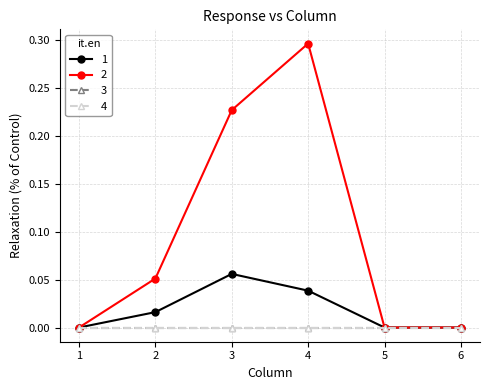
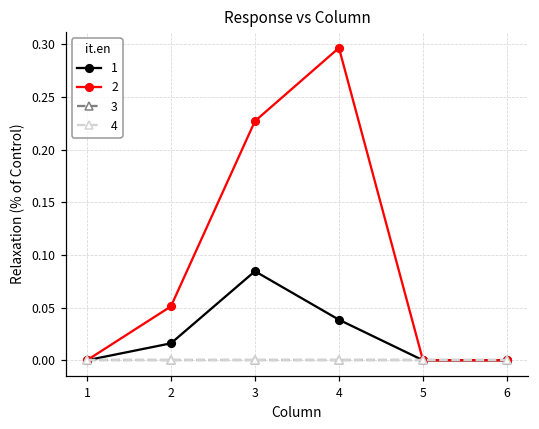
  {
    "1": {
      "2": 0.02,
-     "3": 0.06,
+     "3": 0.08,
      "4": 0.04
    },
    "2": {
      "2": 0.05,
      "3": 0.23,
      "4": 0.30
    },
    "4": {
      "2": 0.00,
      "3": 0.00,
      "4": 0.00
    }
  }
